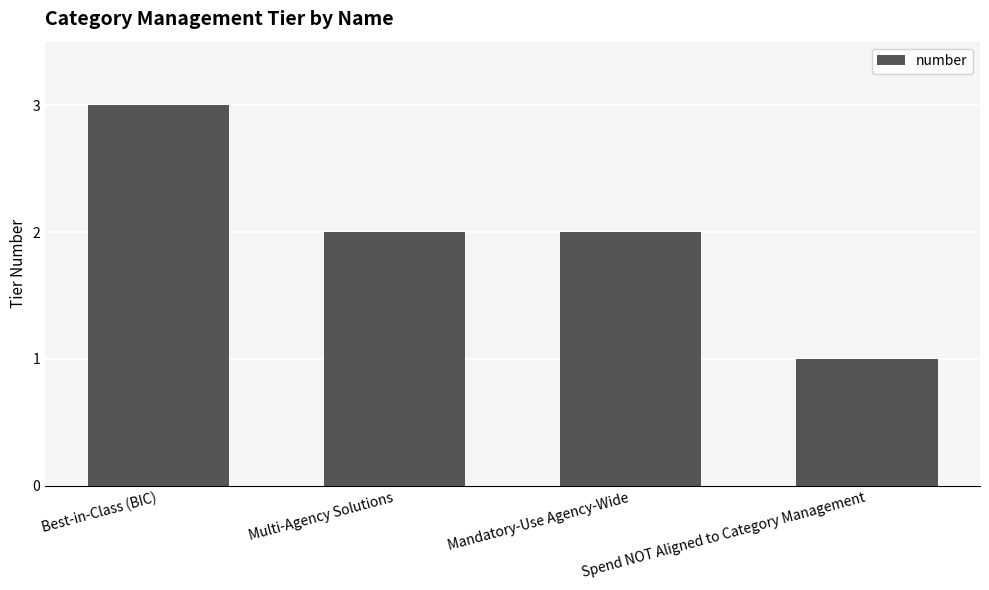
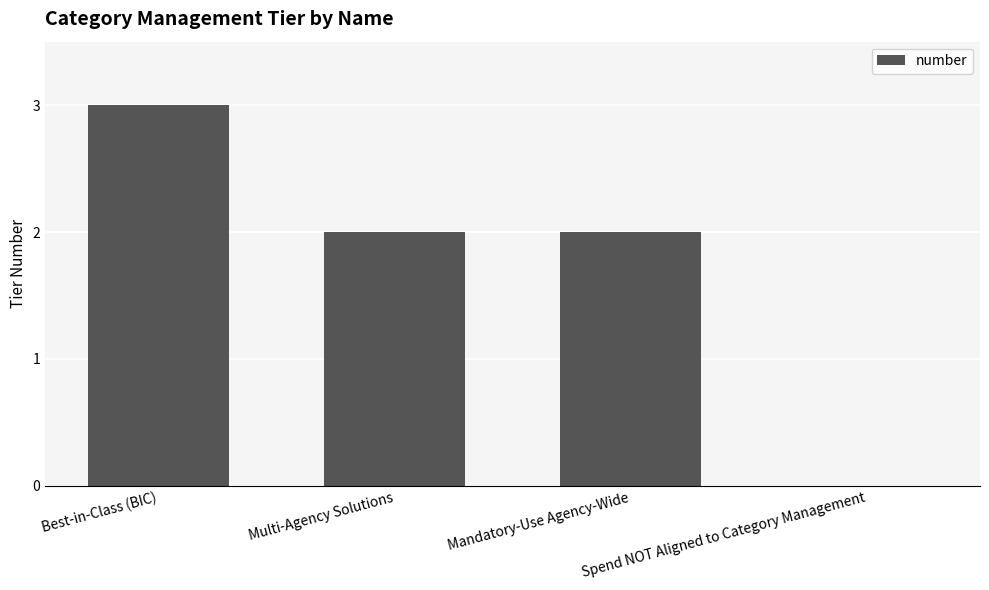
  {
    "Best-in-Class (BIC)": 3,
    "Multi-Agency Solutions": 2,
    "Mandatory-Use Agency-Wide": 2,
-   "Spend NOT Aligned to Category Management": 1
+   "Spend NOT Aligned to Category Management": 0
  }
